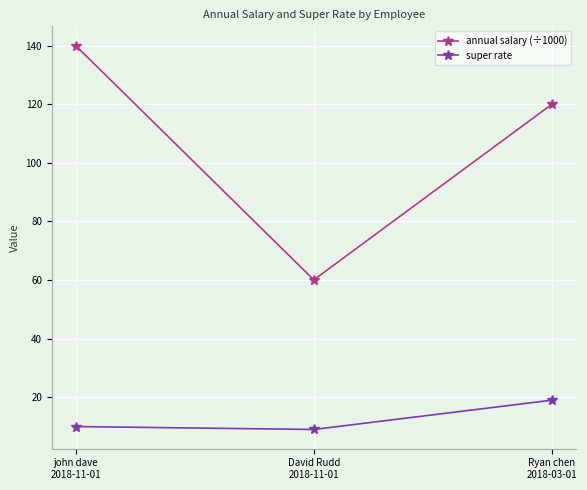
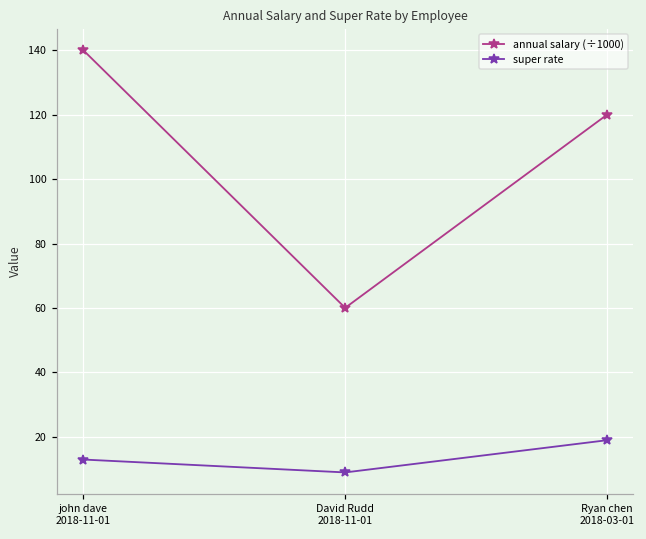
  {
    "annual salary (÷1000)": {
      "john dave 2018-11-01": 140,
      "David Rudd 2018-11-01": 60,
      "Ryan chen 2018-03-01": 120
    },
    "super rate": {
-     "john dave 2018-11-01": 10,
+     "john dave 2018-11-01": 13,
      "David Rudd 2018-11-01": 9,
      "Ryan chen 2018-03-01": 19
    }
  }
